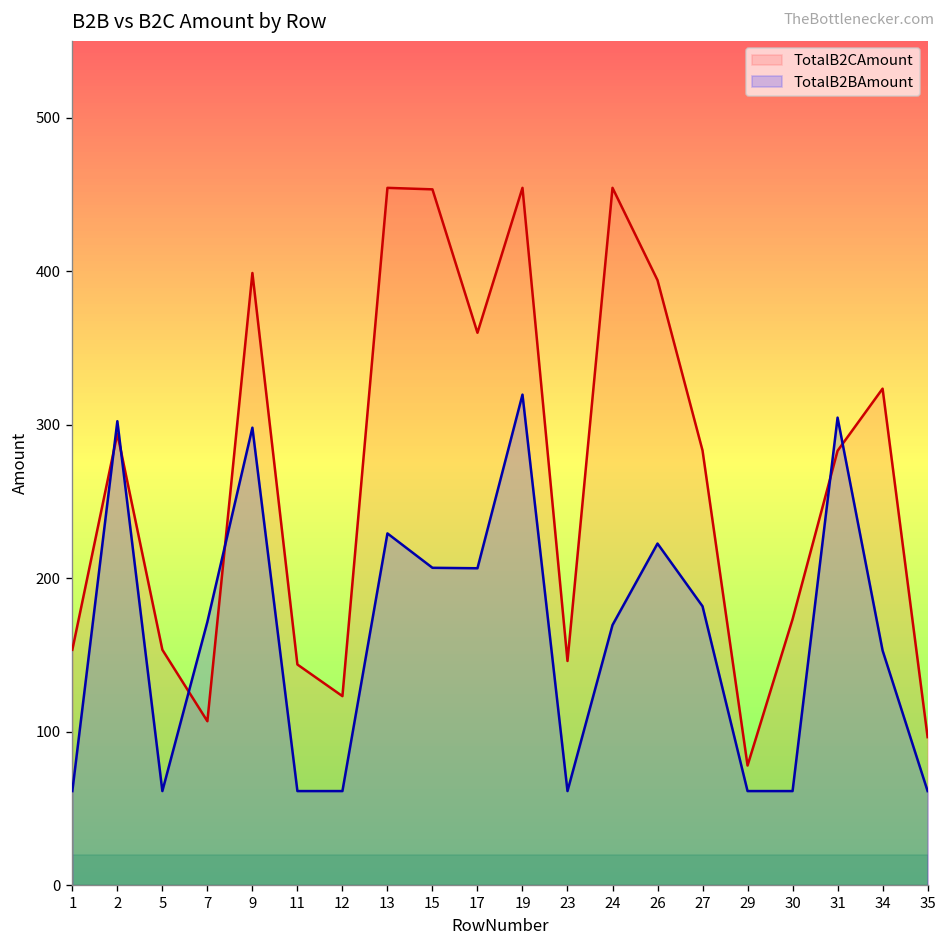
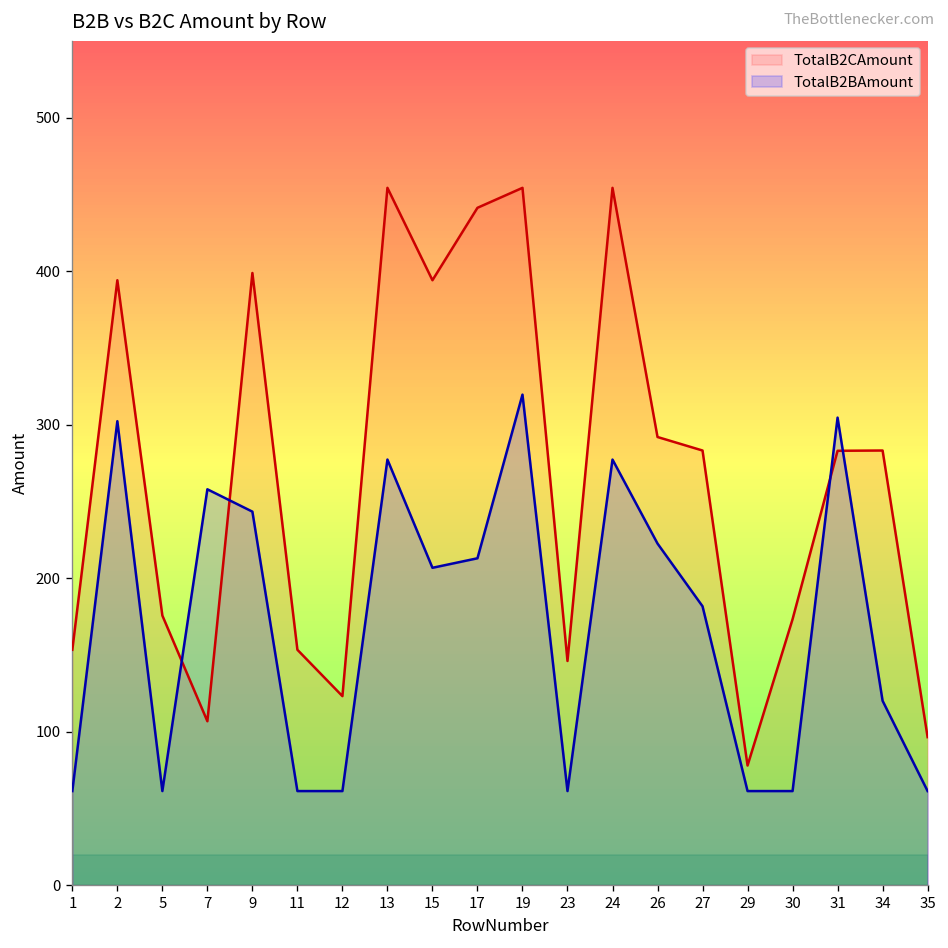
  {
    "TotalB2CAmount": {
      "1": 153,
-     "2": 294,
-     "5": 153,
+     "2": 394,
+     "5": 176,
      "7": 107,
      "9": 399,
-     "11": 144,
+     "11": 153,
      "12": 123,
      "13": 454,
-     "15": 453,
-     "17": 360,
+     "15": 394,
+     "17": 441,
      "19": 454,
      "23": 146,
      "24": 454,
-     "26": 394,
+     "26": 292,
      "27": 283,
      "29": 78,
      "30": 173,
      "31": 283,
-     "34": 324,
+     "34": 283,
      "35": 97
    },
    "TotalB2BAmount": {
      "1": 61,
      "2": 302,
      "5": 61,
-     "7": 172,
-     "9": 298,
+     "7": 258,
+     "9": 243,
      "11": 61,
      "12": 61,
-     "13": 229,
+     "13": 277,
      "15": 207,
-     "17": 207,
+     "17": 213,
      "19": 320,
      "23": 61,
-     "24": 170,
+     "24": 277,
      "26": 223,
      "27": 182,
      "29": 61,
      "30": 61,
      "31": 305,
-     "34": 153,
+     "34": 120,
      "35": 61
    }
  }
